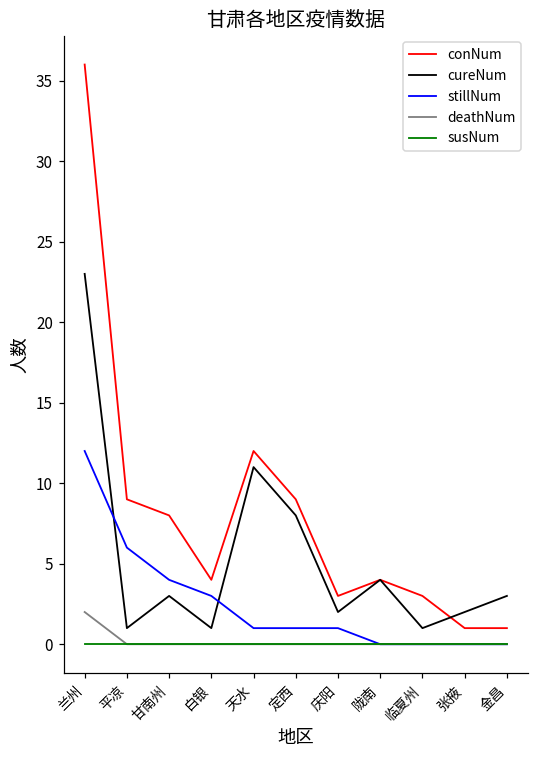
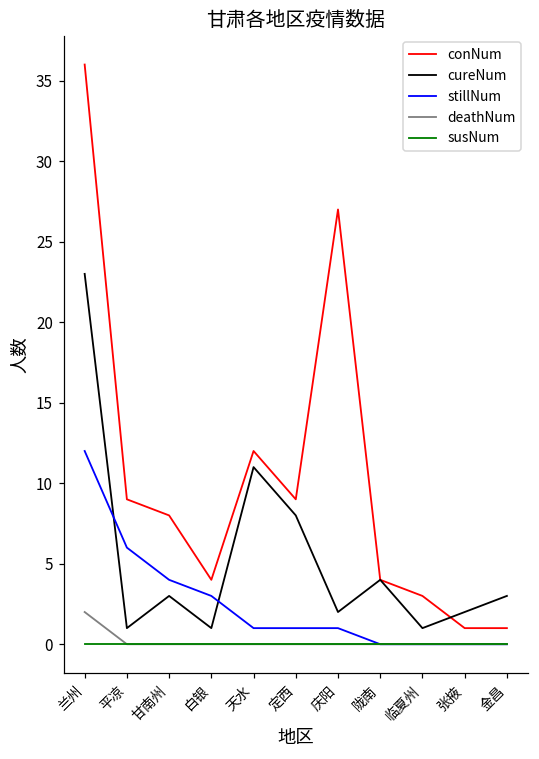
  {
    "conNum": {
      "兰州": 36,
      "平凉": 9,
      "甘南州": 8,
      "白银": 4,
      "天水": 12,
      "定西": 9,
-     "庆阳": 3,
+     "庆阳": 27,
      "临夏州": 3,
      "张掖": 1,
      "金昌": 1
    },
    "cureNum": {
      "兰州": 23,
      "平凉": 1,
      "甘南州": 3,
      "白银": 1,
      "天水": 11,
      "定西": 8,
      "庆阳": 2,
      "临夏州": 1,
      "张掖": 2,
      "金昌": 3
    },
    "stillNum": {
      "兰州": 12,
      "平凉": 6,
      "甘南州": 4,
      "白银": 3,
      "天水": 1,
      "定西": 1,
      "庆阳": 1
    },
    "deathNum": {
      "兰州": 2
    },
    "susNum": {
      "兰州": 0
    }
  }
